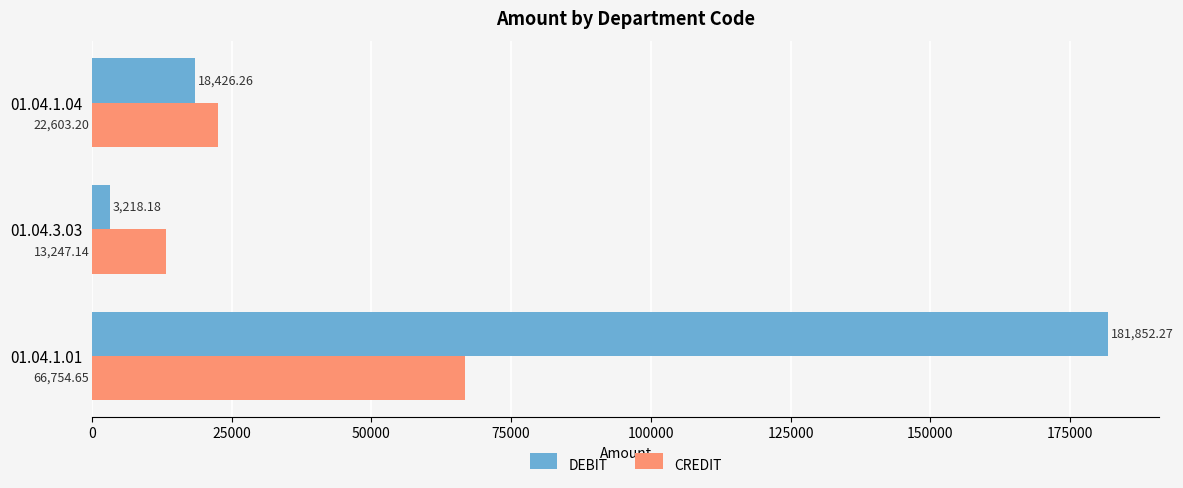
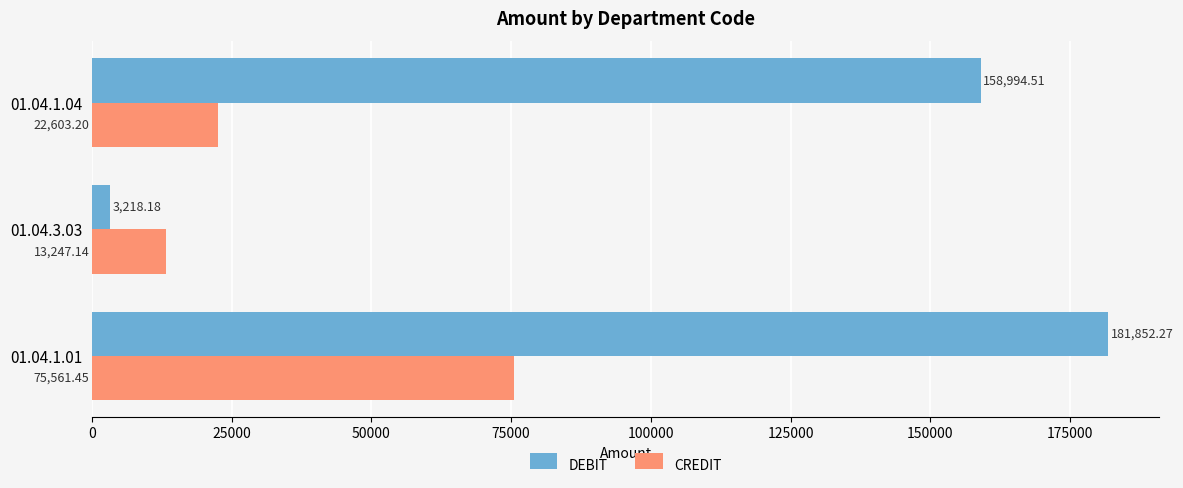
  {
    "DEBIT": {
-     "01.04.1.04": "18,426.26",
+     "01.04.1.04": "158,994.51",
      "01.04.3.03": "3,218.18",
      "01.04.1.01": "181,852.27"
    },
    "CREDIT": {
-     "01.04.1.01": "66,754.65"
+     "01.04.1.01": "75,561.45"
    }
  }
